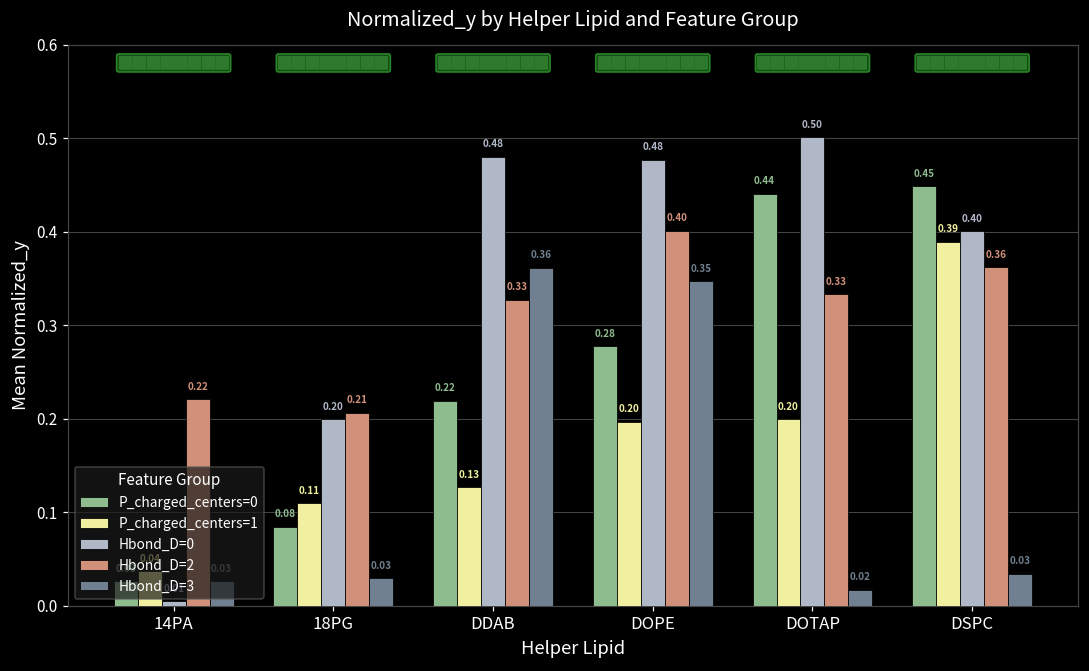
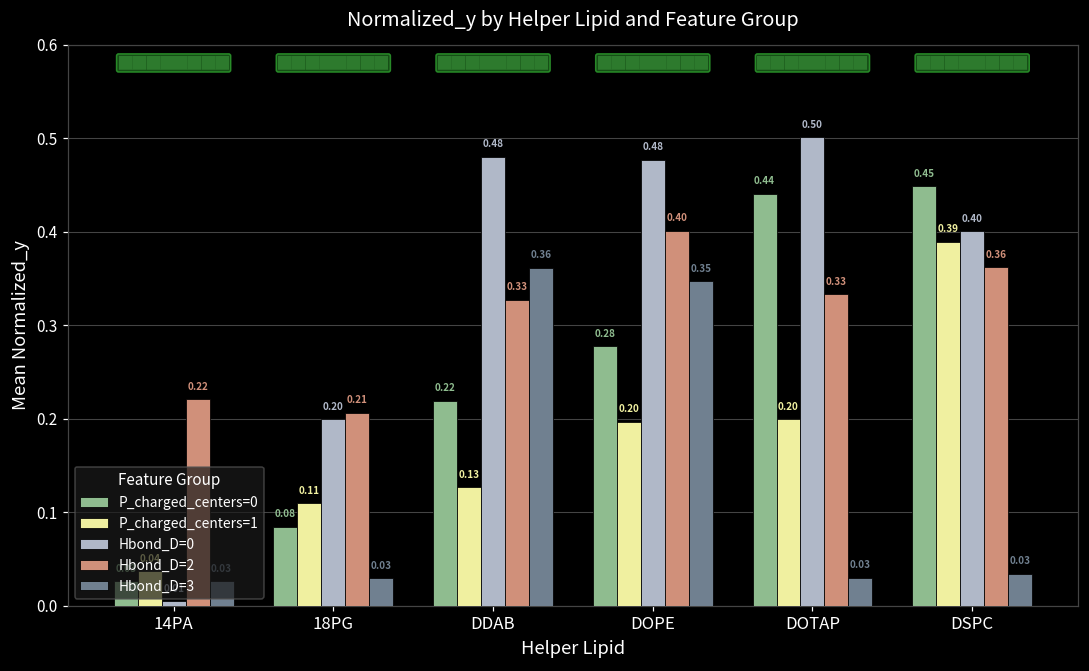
  {
    "P_charged_centers=0": {
      "18PG": 0.08,
      "DDAB": 0.22,
      "DOPE": 0.28,
      "DOTAP": 0.44,
      "DSPC": 0.45
    },
    "P_charged_centers=1": {
      "18PG": 0.11,
      "DDAB": 0.13,
      "DOPE": 0.20,
      "DOTAP": 0.20,
      "DSPC": 0.39
    },
    "Hbond_D=0": {
      "18PG": 0.20,
      "DDAB": 0.48,
      "DOPE": 0.48,
      "DOTAP": 0.50,
      "DSPC": 0.40
    },
    "Hbond_D=2": {
      "14PA": 0.22,
      "18PG": 0.21,
      "DDAB": 0.33,
      "DOPE": 0.40,
      "DOTAP": 0.33,
      "DSPC": 0.36
    },
    "Hbond_D=3": {
      "18PG": 0.03,
      "DDAB": 0.36,
      "DOPE": 0.35,
-     "DOTAP": 0.02,
+     "DOTAP": 0.03,
      "DSPC": 0.03
    }
  }
